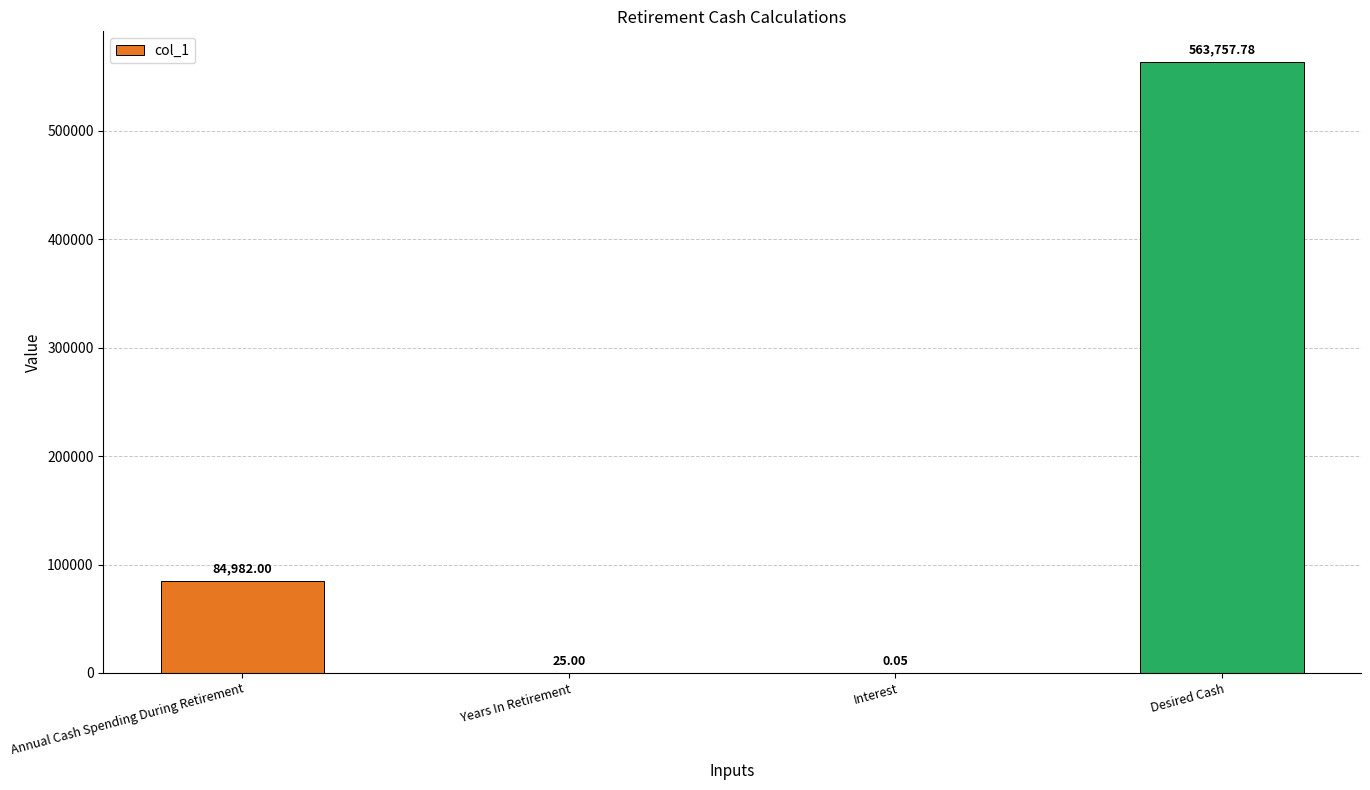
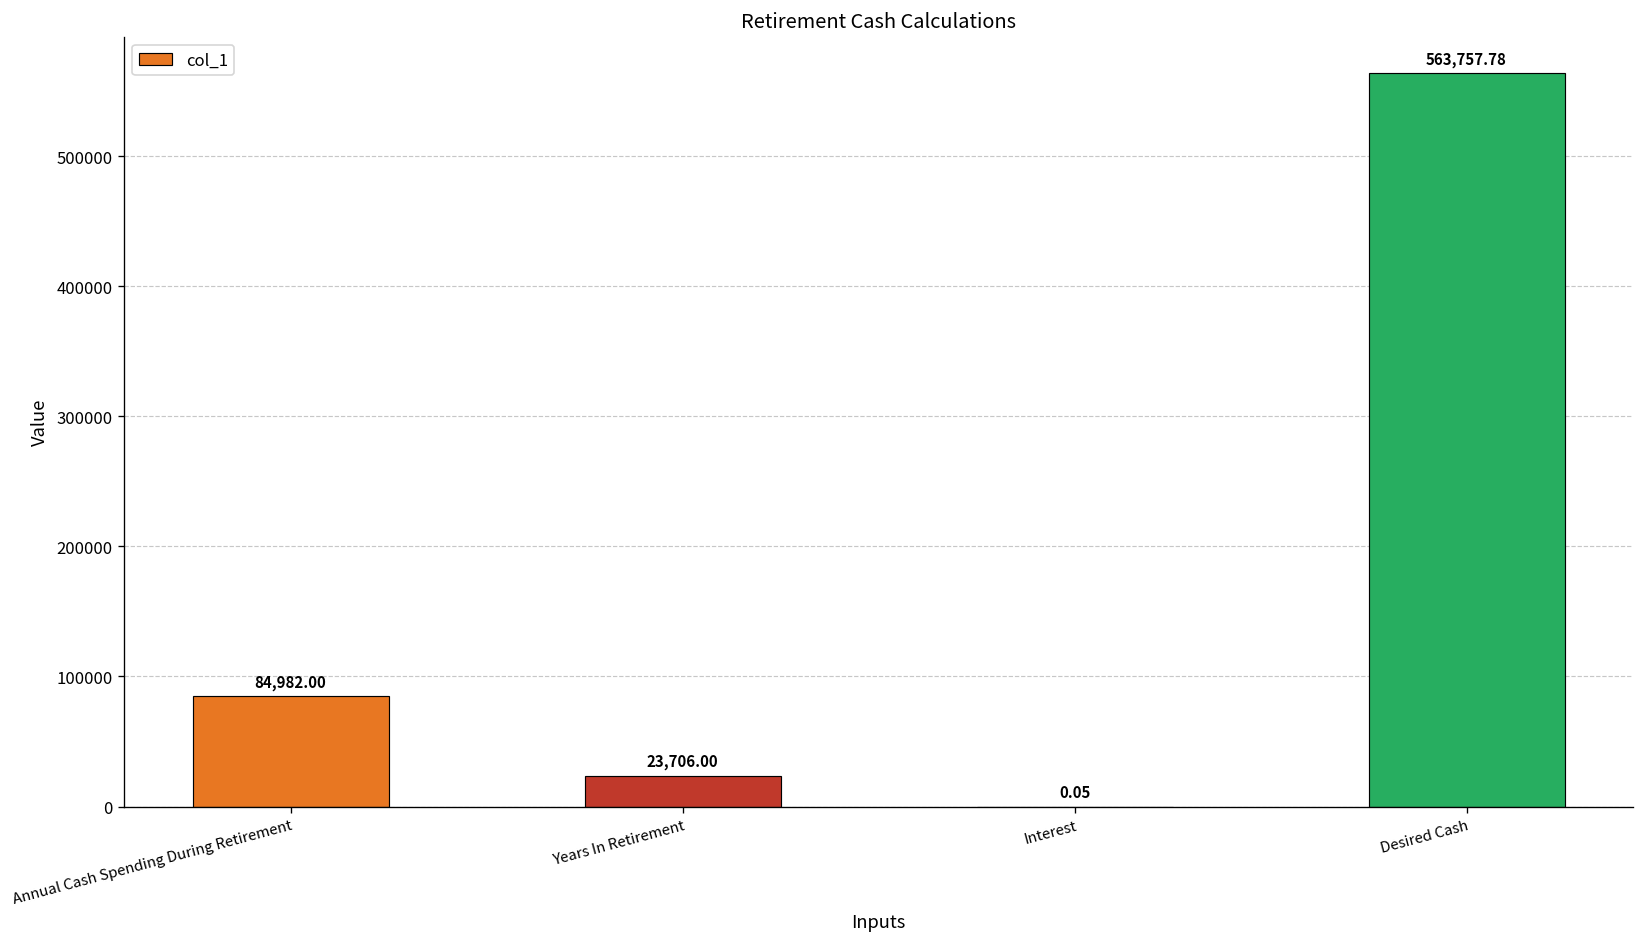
  {
    "Annual Cash Spending During Retirement": "84,982.00",
-   "Years In Retirement": "25.00",
+   "Years In Retirement": "23,706.00",
    "Interest": "0.05",
    "Desired Cash": "563,757.78"
  }
